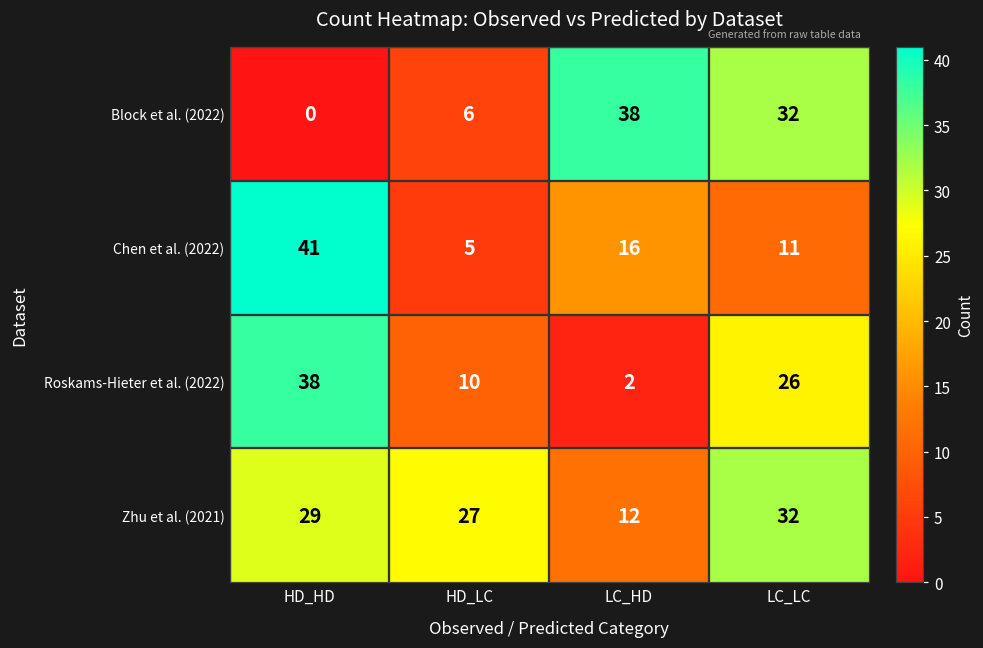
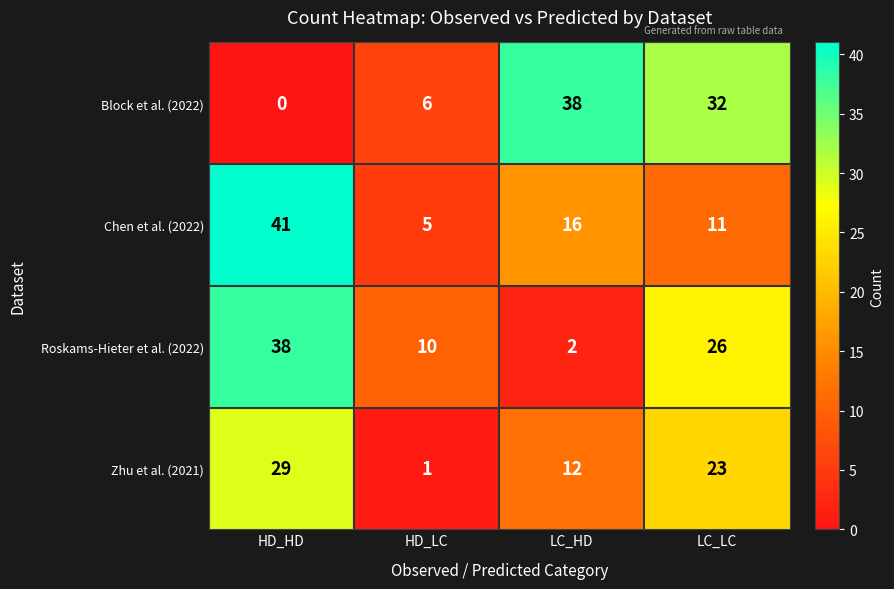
  {
    "Block et al. (2022)": {
      "HD_HD": 0,
      "HD_LC": 6,
      "LC_HD": 38,
      "LC_LC": 32
    },
    "Chen et al. (2022)": {
      "HD_HD": 41,
      "HD_LC": 5,
      "LC_HD": 16,
      "LC_LC": 11
    },
    "Roskams-Hieter et al. (2022)": {
      "HD_HD": 38,
      "HD_LC": 10,
      "LC_HD": 2,
      "LC_LC": 26
    },
    "Zhu et al. (2021)": {
      "HD_HD": 29,
-     "HD_LC": 27,
+     "HD_LC": 1,
      "LC_HD": 12,
-     "LC_LC": 32
+     "LC_LC": 23
    }
  }
